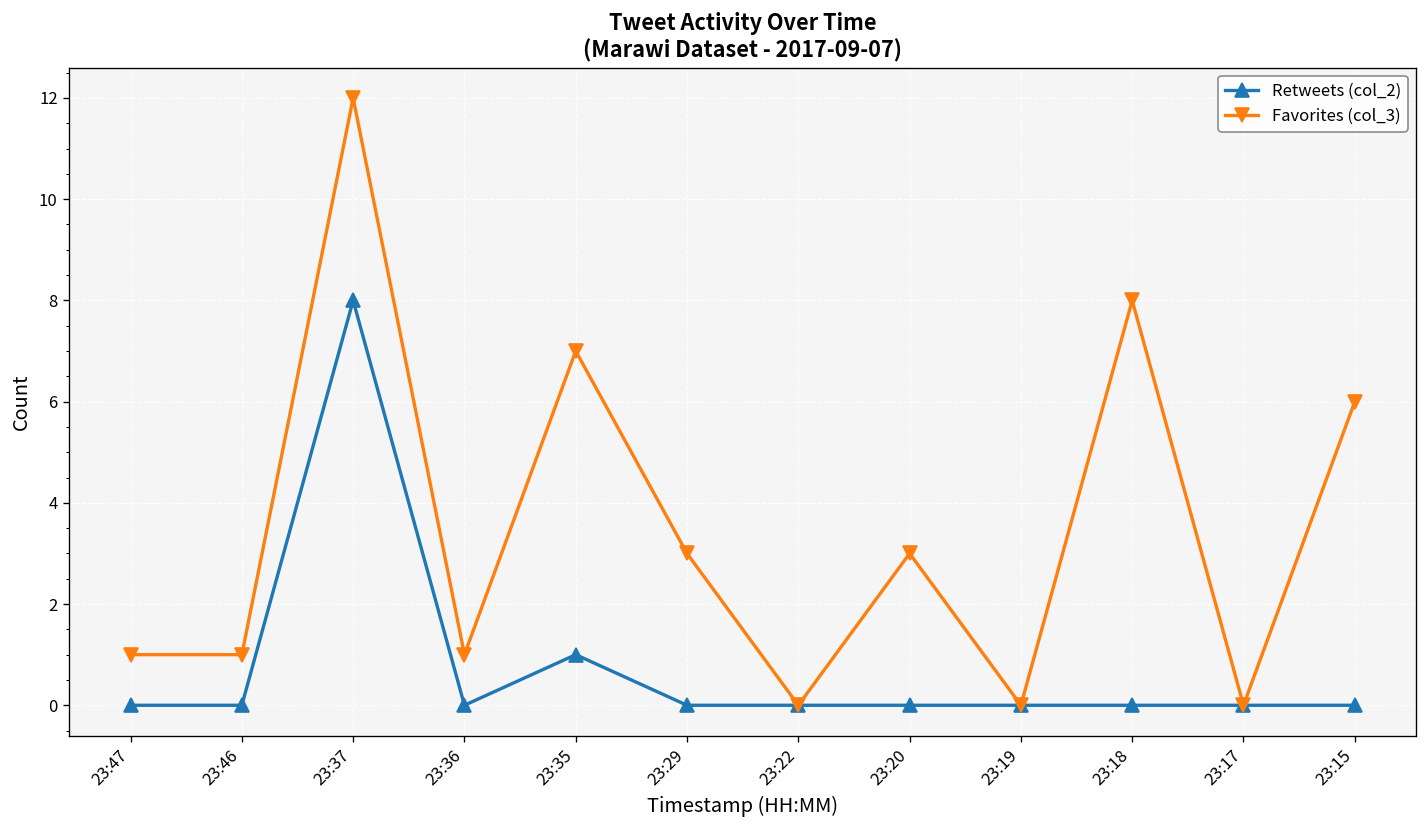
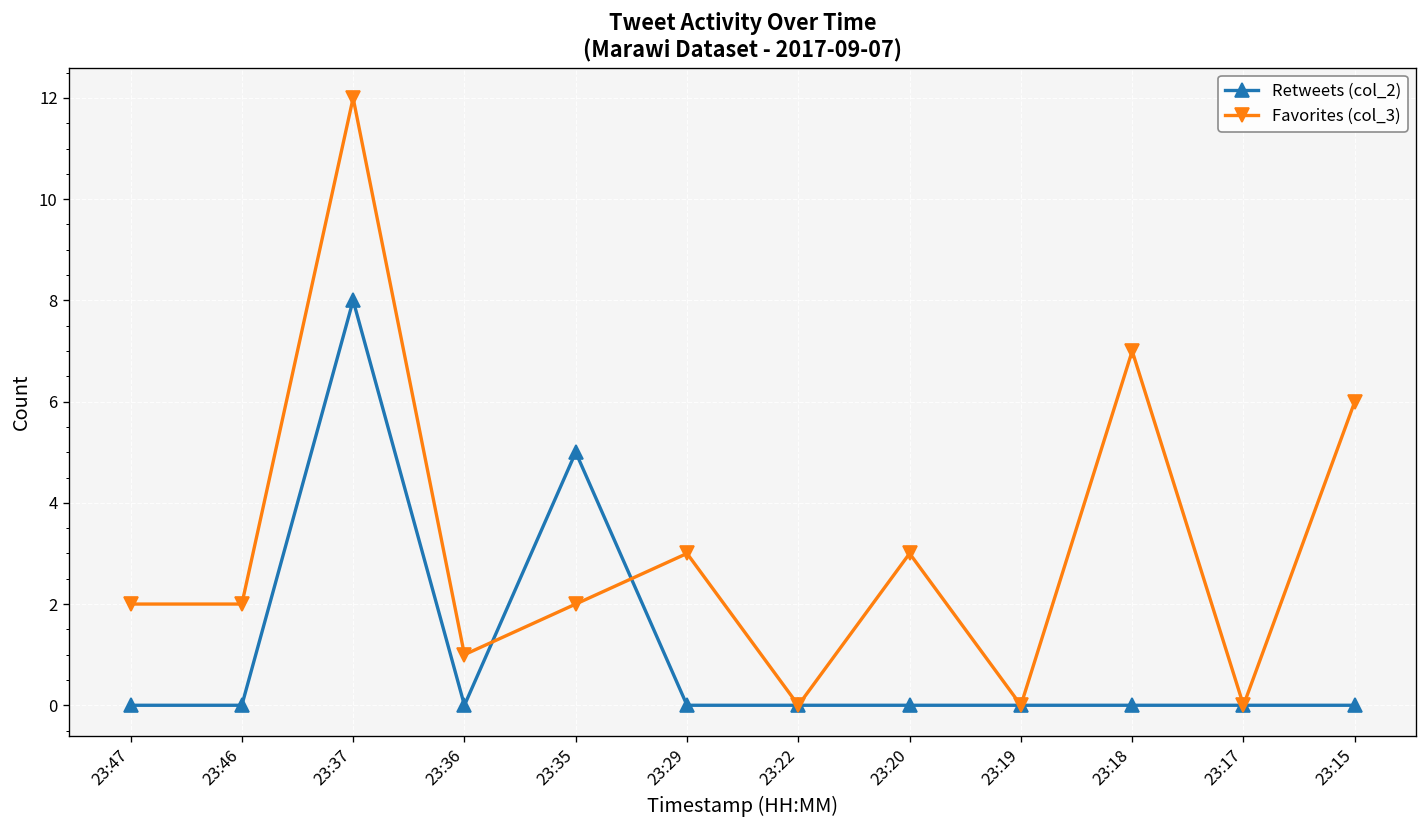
  {
    "Retweets (col_2)": {
      "23:47": 0,
      "23:46": 0,
      "23:37": 8,
      "23:36": 0,
-     "23:35": 1,
+     "23:35": 5,
      "23:29": 0,
      "23:20": 0,
      "23:18": 0,
      "23:15": 0
    },
    "Favorites (col_3)": {
-     "23:47": 1,
-     "23:46": 1,
+     "23:47": 2,
+     "23:46": 2,
      "23:37": 12,
      "23:36": 1,
-     "23:35": 7,
+     "23:35": 2,
      "23:29": 3,
      "23:20": 3,
-     "23:18": 8,
+     "23:18": 7,
      "23:15": 6
    }
  }
